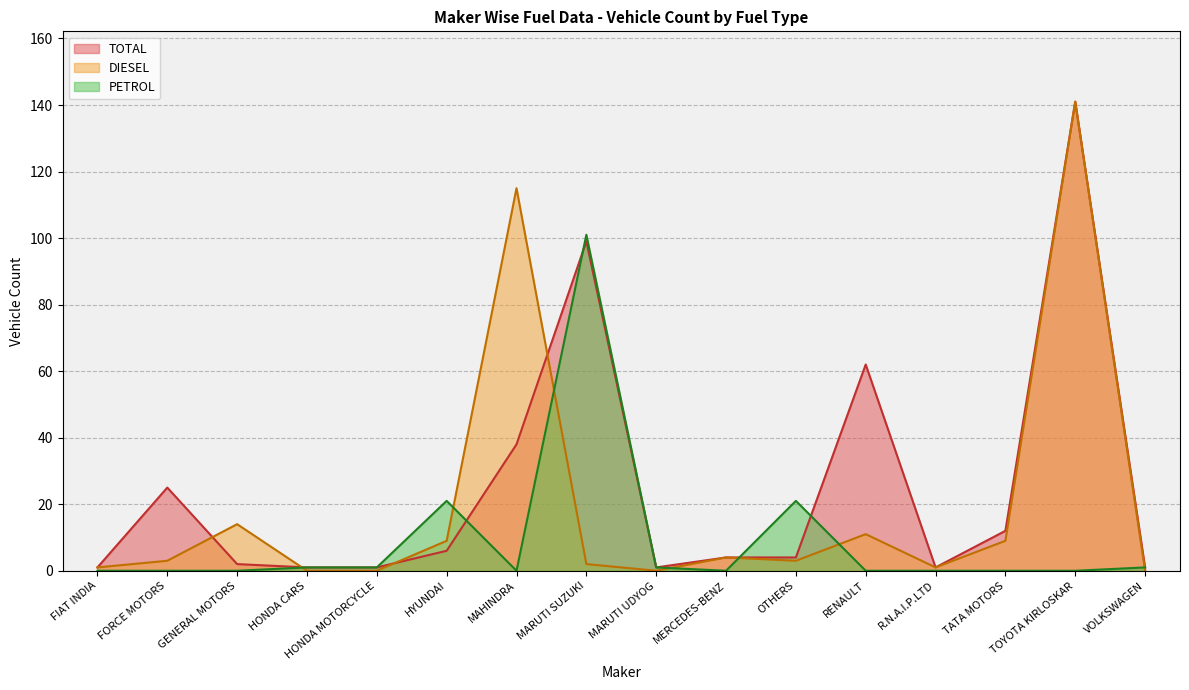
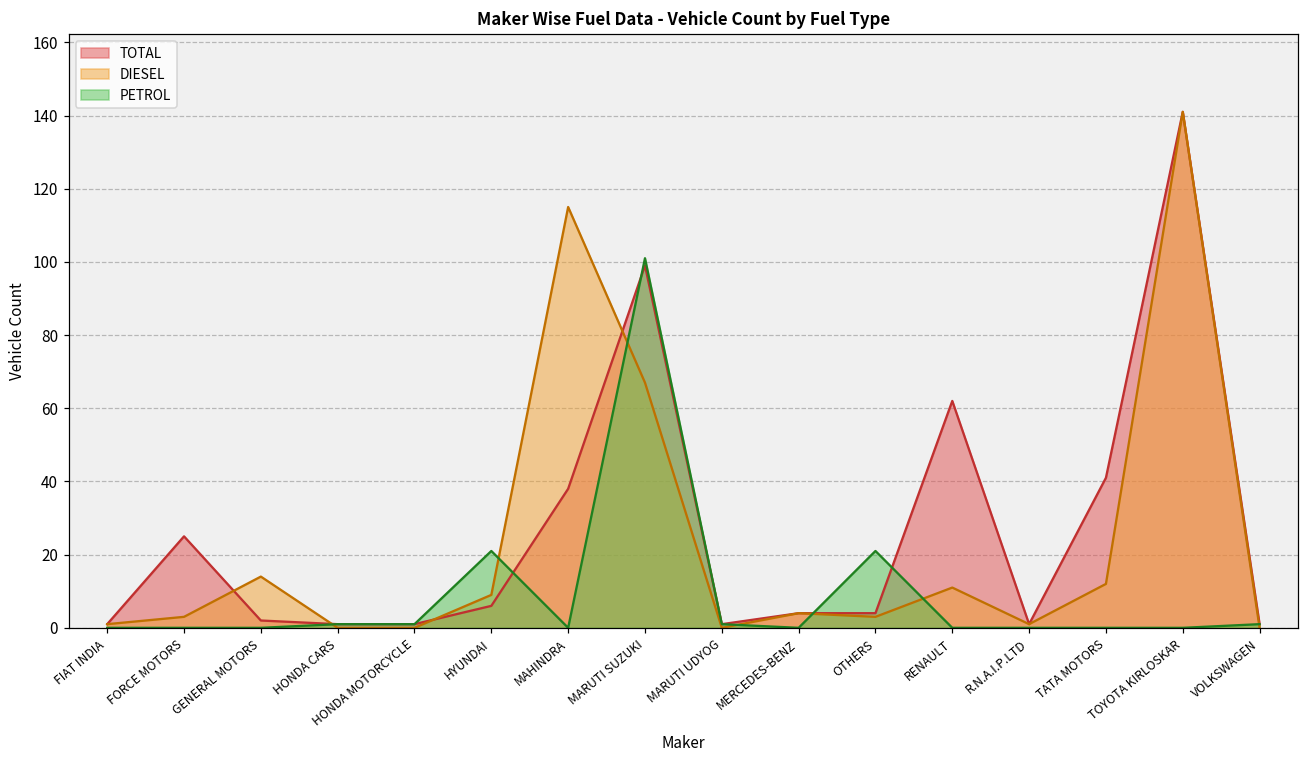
  {
    "TOTAL": {
      "FORCE MOTORS": 25,
      "GENERAL MOTORS": 2,
      "HYUNDAI": 6,
      "MAHINDRA": 38,
      "MARUTI SUZUKI": 99,
      "OTHERS": 4,
      "RENAULT": 62,
-     "TATA MOTORS": 12
+     "TATA MOTORS": 41
    },
    "DIESEL": {
      "FORCE MOTORS": 3,
      "GENERAL MOTORS": 14,
      "HONDA CARS": 0,
      "HONDA MOTORCYCLE": 0,
      "HYUNDAI": 9,
      "MAHINDRA": 115,
-     "MARUTI SUZUKI": 2,
+     "MARUTI SUZUKI": 67,
      "MARUTI UDYOG": 0,
      "OTHERS": 3,
      "RENAULT": 11,
-     "TATA MOTORS": 9,
+     "TATA MOTORS": 12,
      "VOLKSWAGEN": 0
    },
    "PETROL": {
      "FIAT INDIA": 0,
      "FORCE MOTORS": 0,
      "GENERAL MOTORS": 0,
      "HYUNDAI": 21,
      "MAHINDRA": 0,
      "MARUTI SUZUKI": 101,
      "MERCEDES-BENZ": 0,
      "OTHERS": 21,
      "RENAULT": 0,
      "R.N.A.I.P.LTD": 0,
      "TATA MOTORS": 0,
      "TOYOTA KIRLOSKAR": 0
    }
  }
